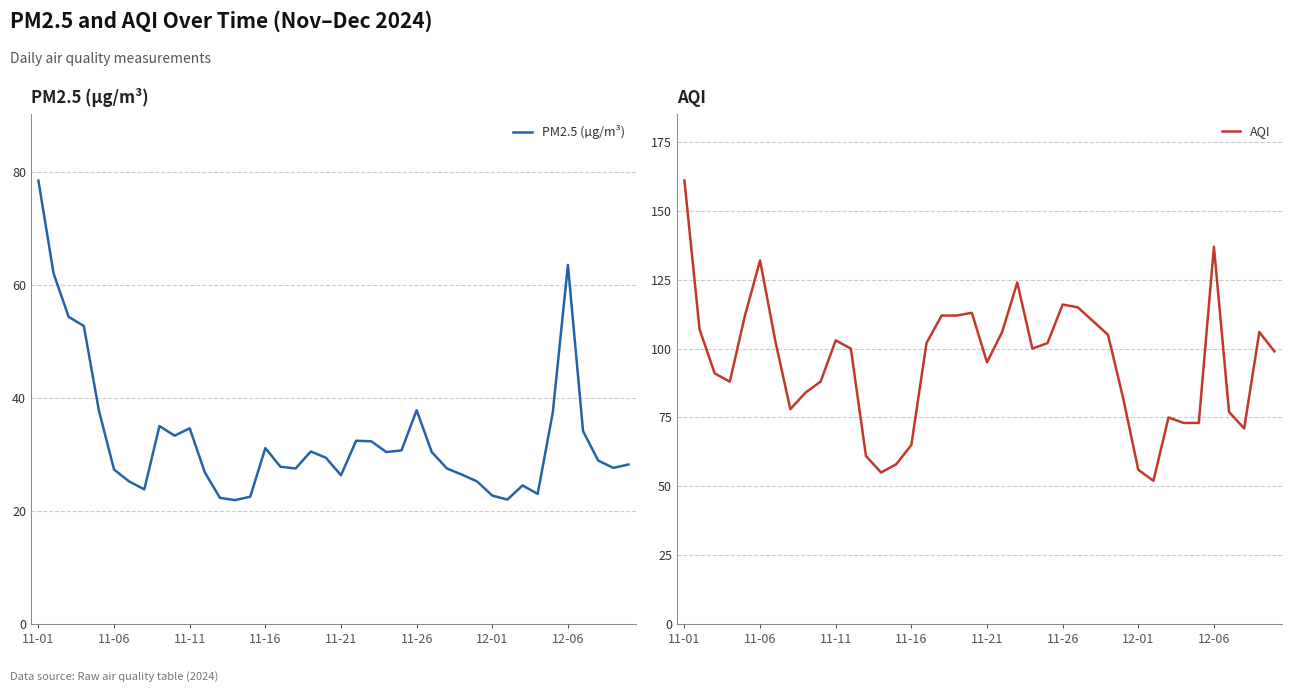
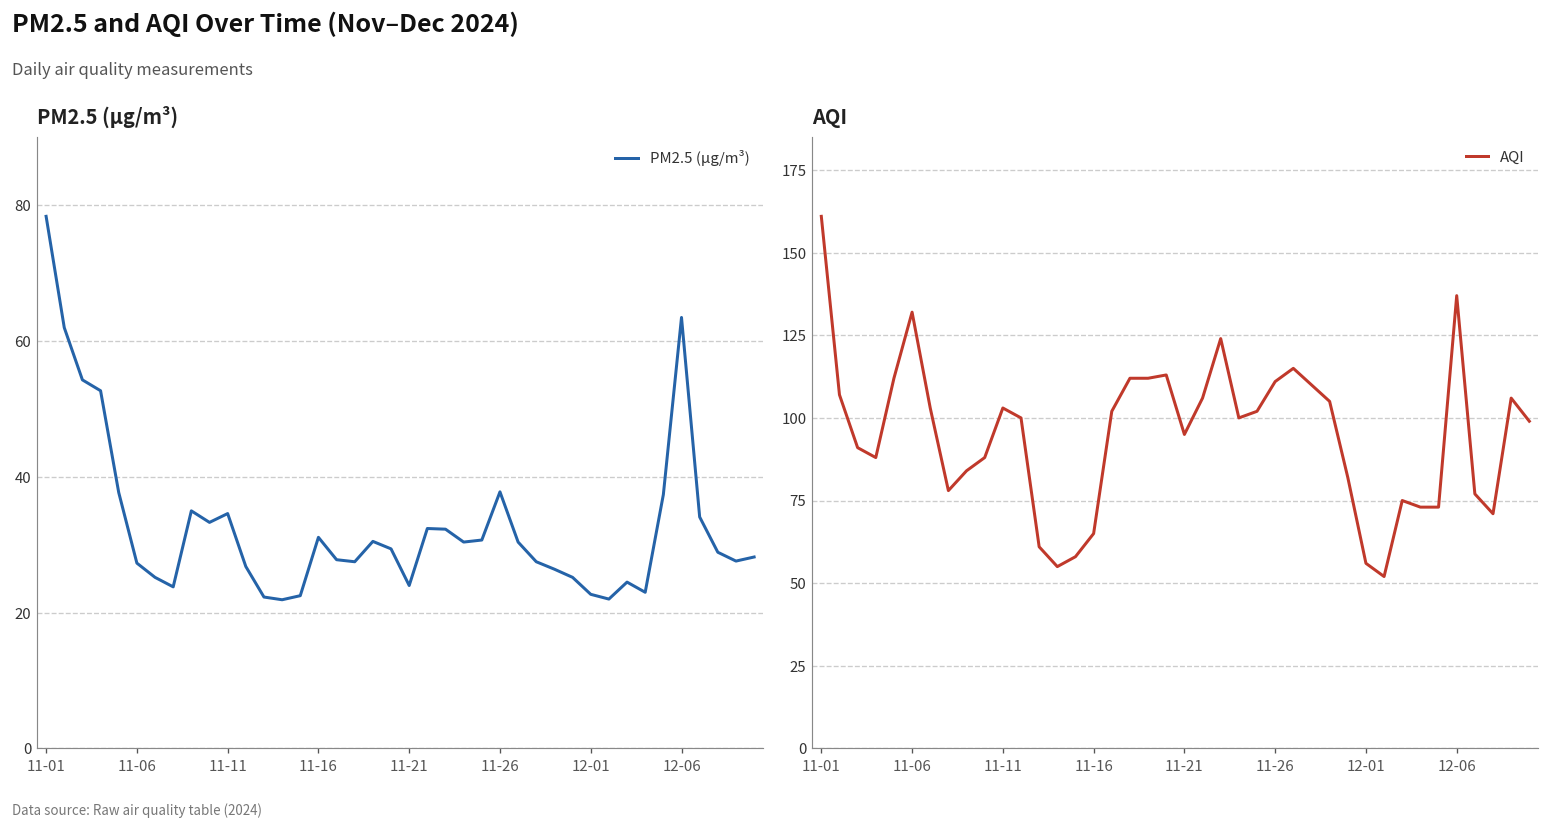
  {
    "PM2.5 (µg/m³)": {
      "11-01": 78,
      "11-06": 27,
      "11-11": 35,
      "11-16": 31,
-     "11-21": 26,
+     "11-21": 24,
      "11-26": 38,
      "12-01": 23,
      "12-06": 64
    },
    "AQI": {
      "11-01": 161,
      "11-06": 132,
      "11-11": 103,
      "11-16": 65,
      "11-21": 95,
-     "11-26": 116,
+     "11-26": 111,
      "12-01": 56,
      "12-06": 137
    }
  }
